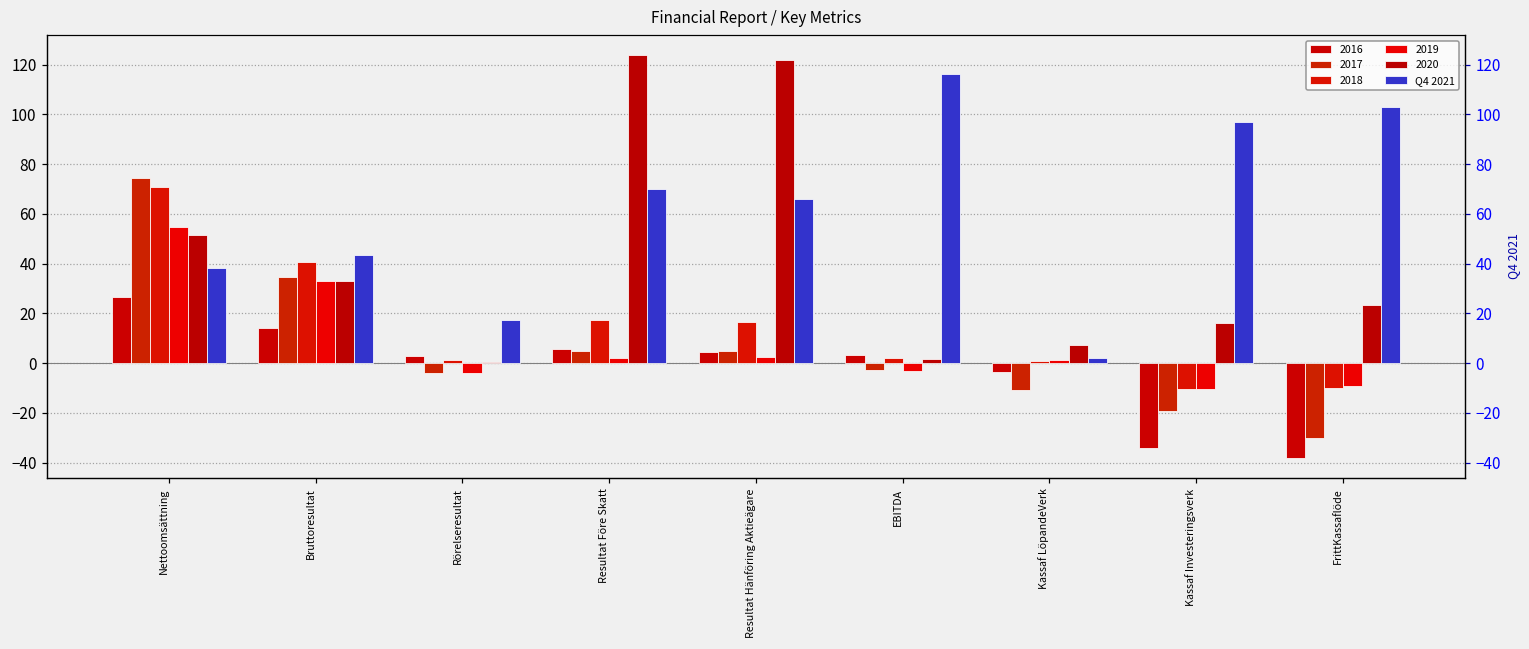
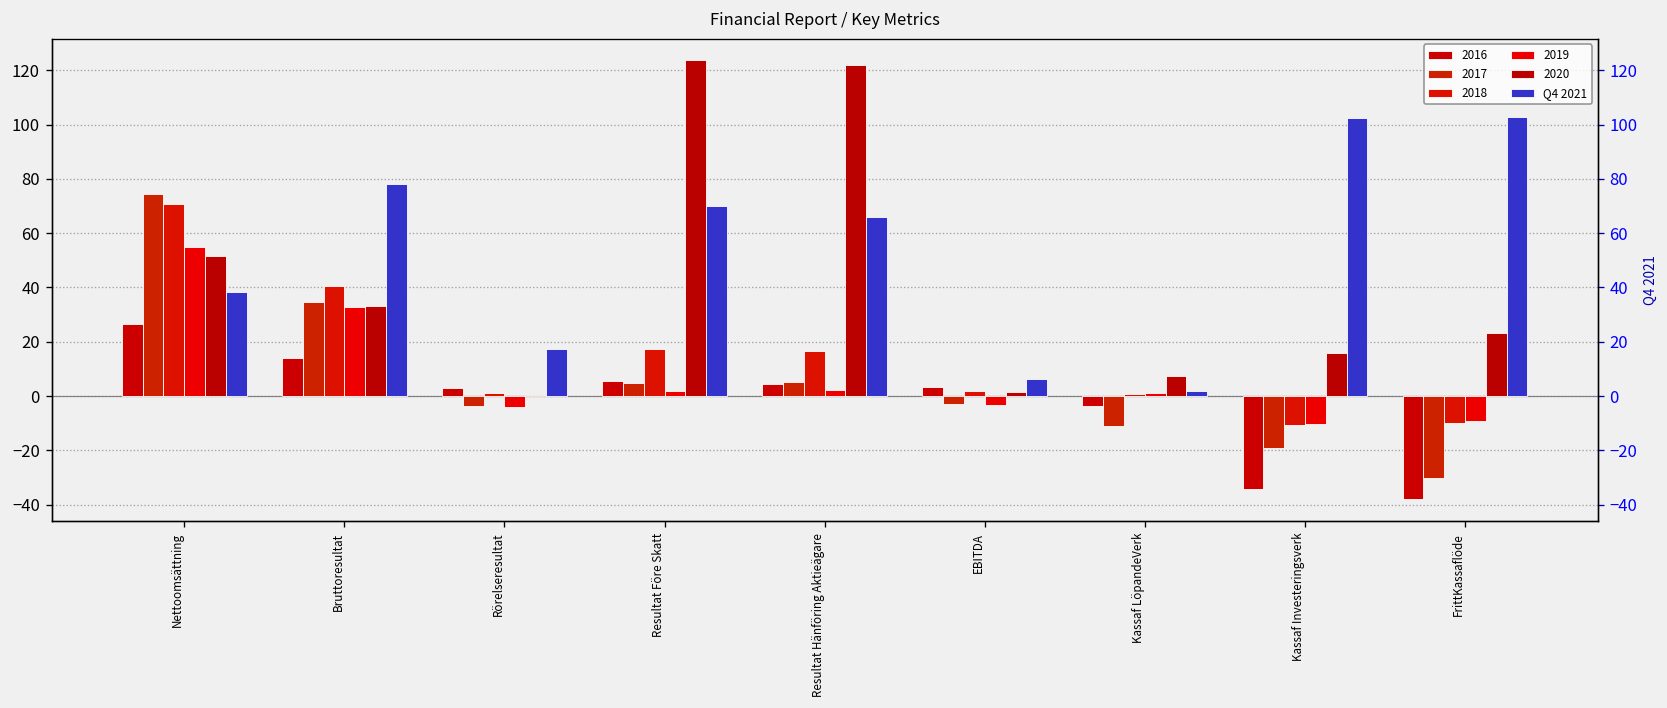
  {
    "Q4 2021": {
      "Nettoomsättning": 38,
-     "Bruttoresultat": 44,
+     "Bruttoresultat": 78,
      "Rörelseresultat": 17,
      "Resultat Före Skatt": 70,
      "Resultat Hänföring Aktieägare": 66,
-     "EBITDA": 116,
+     "EBITDA": 6,
      "Kassaf LöpandeVerk": 2,
-     "Kassaf Investeringsverk": 97,
+     "Kassaf Investeringsverk": 102,
      "FrittKassaflöde": 103
    }
  }
